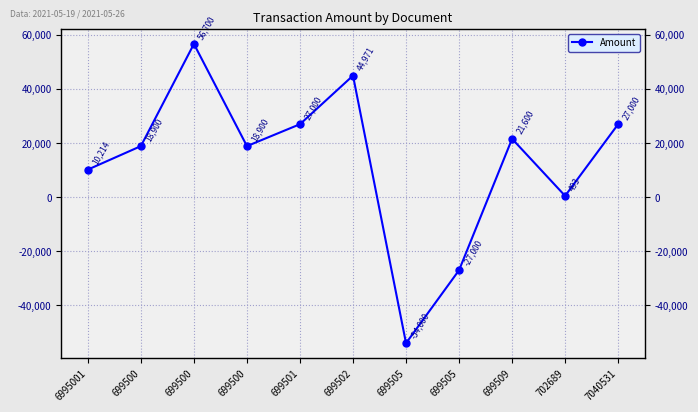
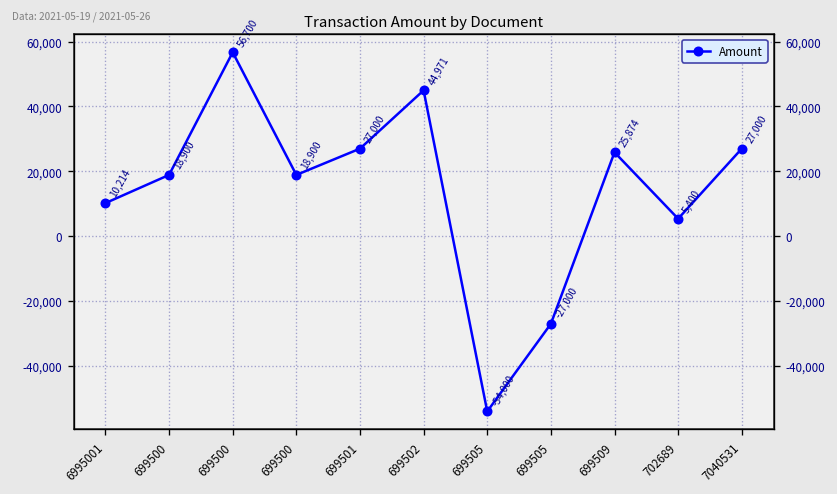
  {
    "6995001": "10,214",
    "699501": "27,000",
    "699502": "44,971",
-   "699509": "21,600",
-   "702689": "493",
+   "699509": "25,874",
+   "702689": "5,400",
    "7040531": "27,000"
  }
